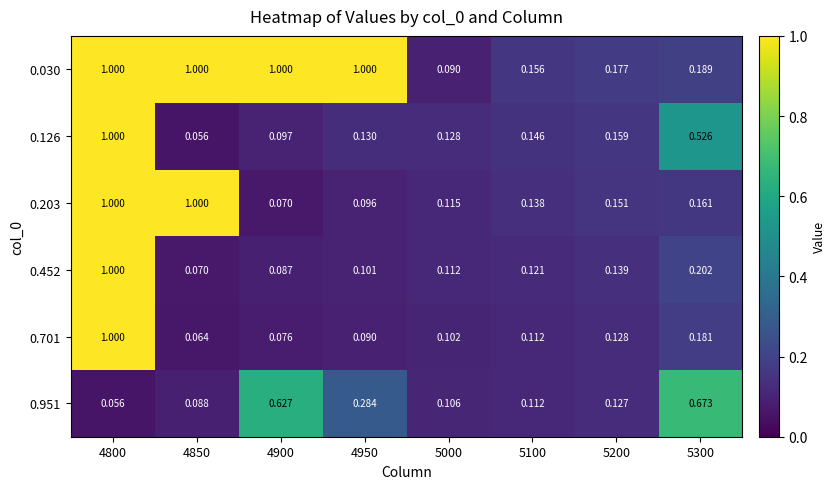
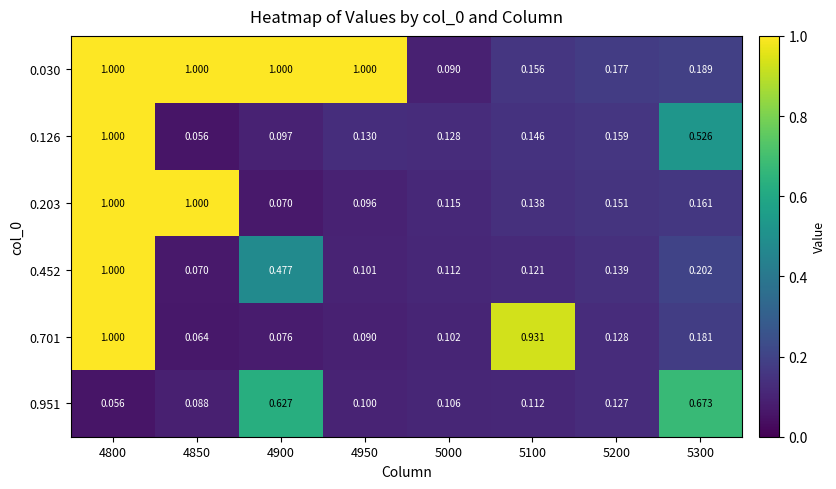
  {
    "0.030": {
      "4800": 1.000,
      "4850": 1.000,
      "4900": 1.000,
      "4950": 1.000,
      "5000": 0.090,
      "5100": 0.156,
      "5200": 0.177,
      "5300": 0.189
    },
    "0.126": {
      "4800": 1.000,
      "4850": 0.056,
      "4900": 0.097,
      "4950": 0.130,
      "5000": 0.128,
      "5100": 0.146,
      "5200": 0.159,
      "5300": 0.526
    },
    "0.203": {
      "4800": 1.000,
      "4850": 1.000,
      "4900": 0.070,
      "4950": 0.096,
      "5000": 0.115,
      "5100": 0.138,
      "5200": 0.151,
      "5300": 0.161
    },
    "0.452": {
      "4800": 1.000,
      "4850": 0.070,
-     "4900": 0.087,
+     "4900": 0.477,
      "4950": 0.101,
      "5000": 0.112,
      "5100": 0.121,
      "5200": 0.139,
      "5300": 0.202
    },
    "0.701": {
      "4800": 1.000,
      "4850": 0.064,
      "4900": 0.076,
      "4950": 0.090,
      "5000": 0.102,
-     "5100": 0.112,
+     "5100": 0.931,
      "5200": 0.128,
      "5300": 0.181
    },
    "0.951": {
      "4800": 0.056,
      "4850": 0.088,
      "4900": 0.627,
-     "4950": 0.284,
+     "4950": 0.100,
      "5000": 0.106,
      "5100": 0.112,
      "5200": 0.127,
      "5300": 0.673
    }
  }
